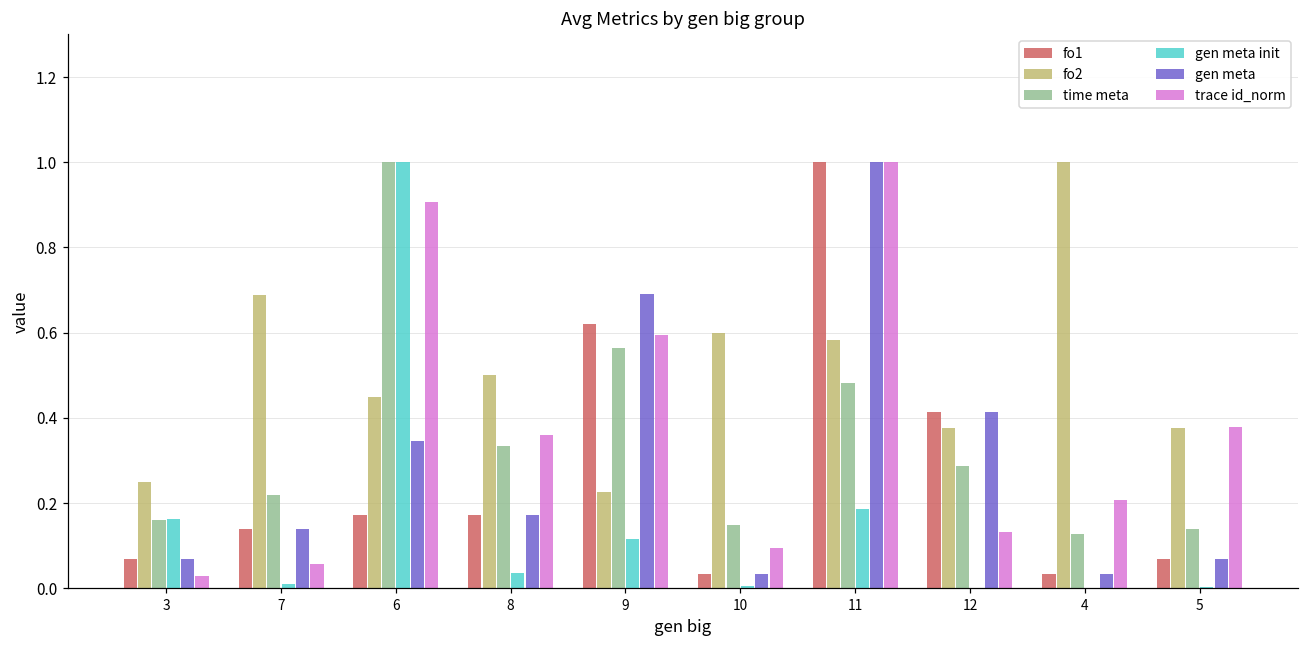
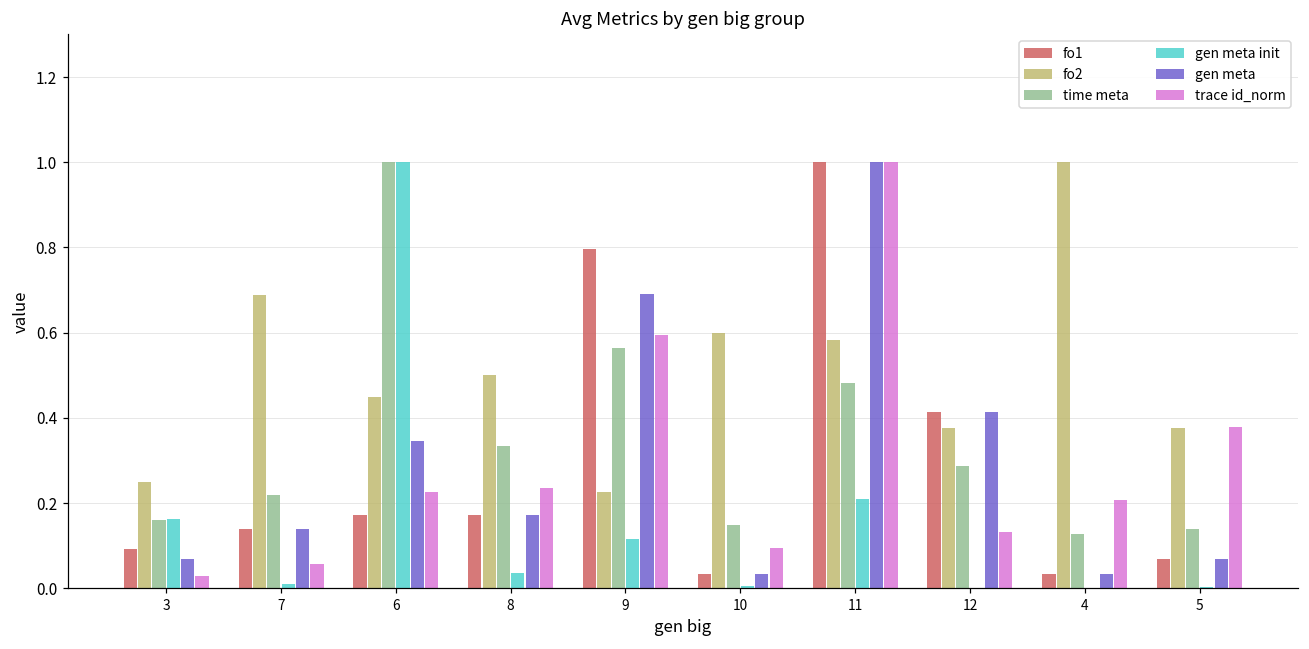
  {
    "fo1": {
-     "3": 0.07,
+     "3": 0.09,
      "7": 0.14,
      "6": 0.17,
      "8": 0.17,
-     "9": 0.62,
+     "9": 0.80,
      "10": 0.03,
      "11": 1.00,
      "12": 0.41,
      "4": 0.03,
      "5": 0.07
    },
    "gen meta init": {
      "3": 0.16,
      "7": 0.01,
      "6": 1.00,
      "8": 0.03,
      "9": 0.12,
-     "11": 0.19
+     "11": 0.21
    },
    "gen meta": {
      "3": 0.07,
      "7": 0.14,
      "6": 0.34,
      "8": 0.17,
      "9": 0.69,
      "10": 0.03,
      "11": 1.00,
      "12": 0.41,
      "4": 0.03,
      "5": 0.07
    },
    "trace id_norm": {
      "3": 0.03,
      "7": 0.06,
-     "6": 0.91,
-     "8": 0.36,
+     "6": 0.23,
+     "8": 0.24,
      "9": 0.59,
      "10": 0.09,
      "11": 1.00,
      "12": 0.13,
      "4": 0.21,
      "5": 0.38
    }
  }
